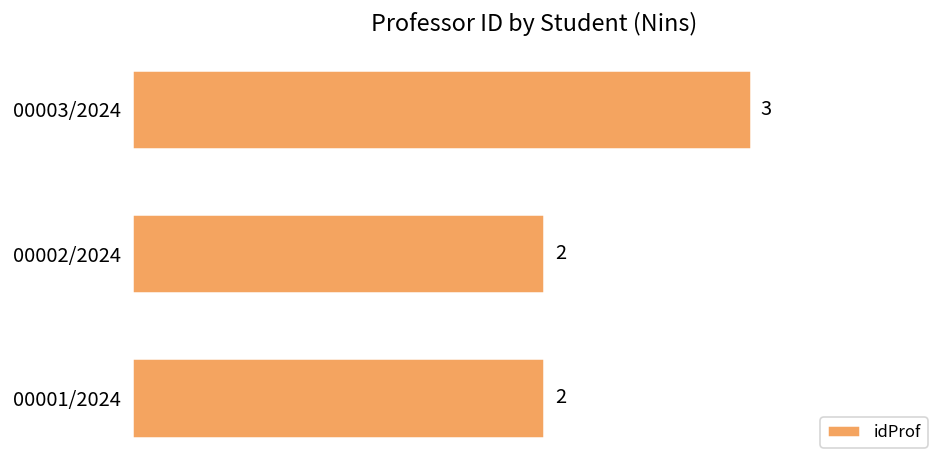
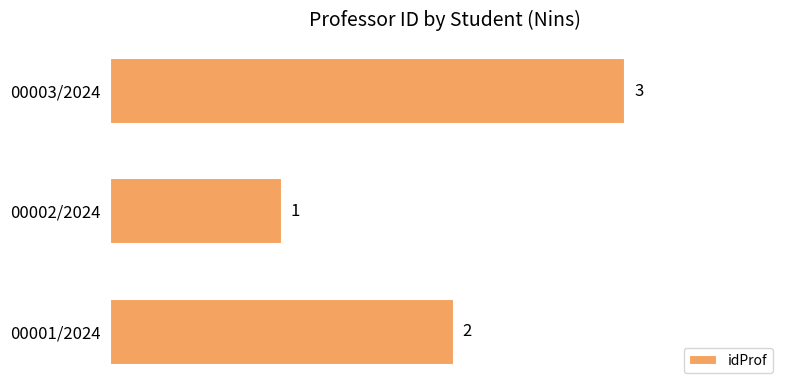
  {
    "00003/2024": 3,
-   "00002/2024": 2,
+   "00002/2024": 1,
    "00001/2024": 2
  }
